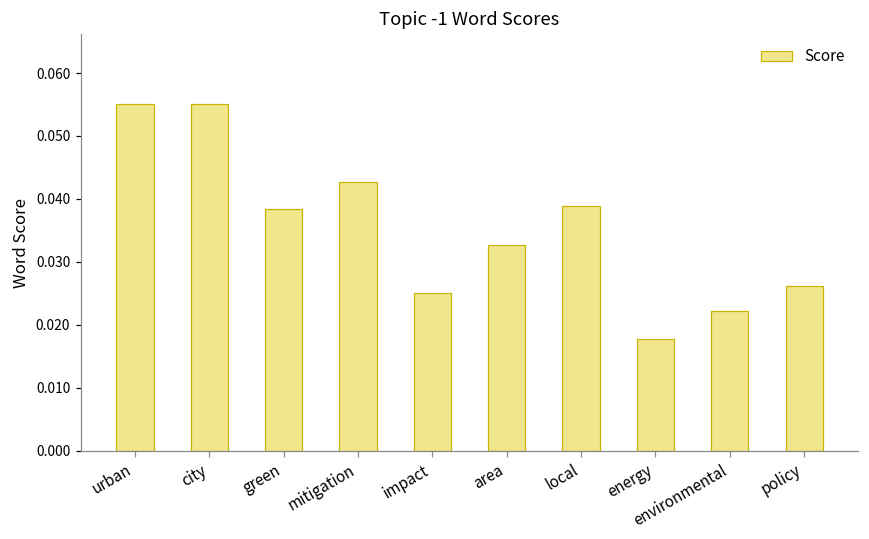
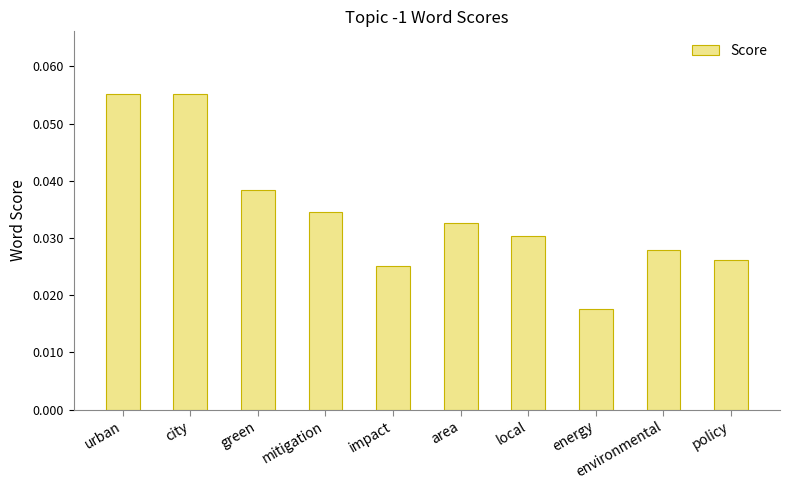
  {
    "urban": 0.055,
    "city": 0.055,
    "green": 0.038,
-   "mitigation": 0.043,
+   "mitigation": 0.034,
    "impact": 0.025,
    "area": 0.033,
-   "local": 0.039,
+   "local": 0.030,
    "energy": 0.018,
-   "environmental": 0.022,
+   "environmental": 0.028,
    "policy": 0.026
  }
